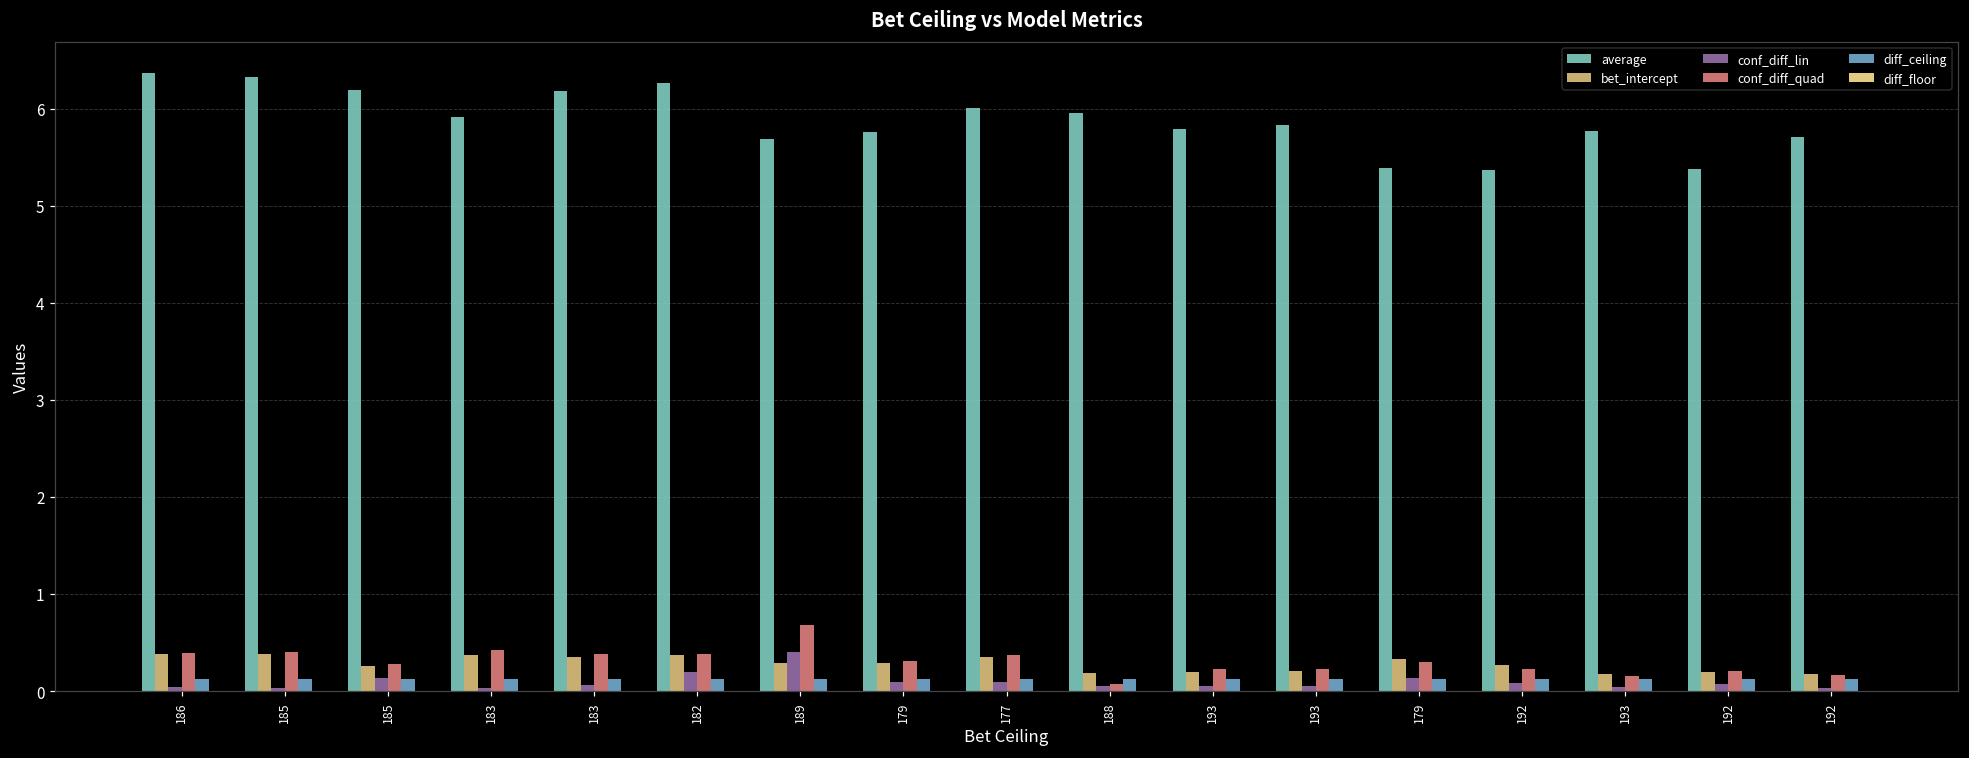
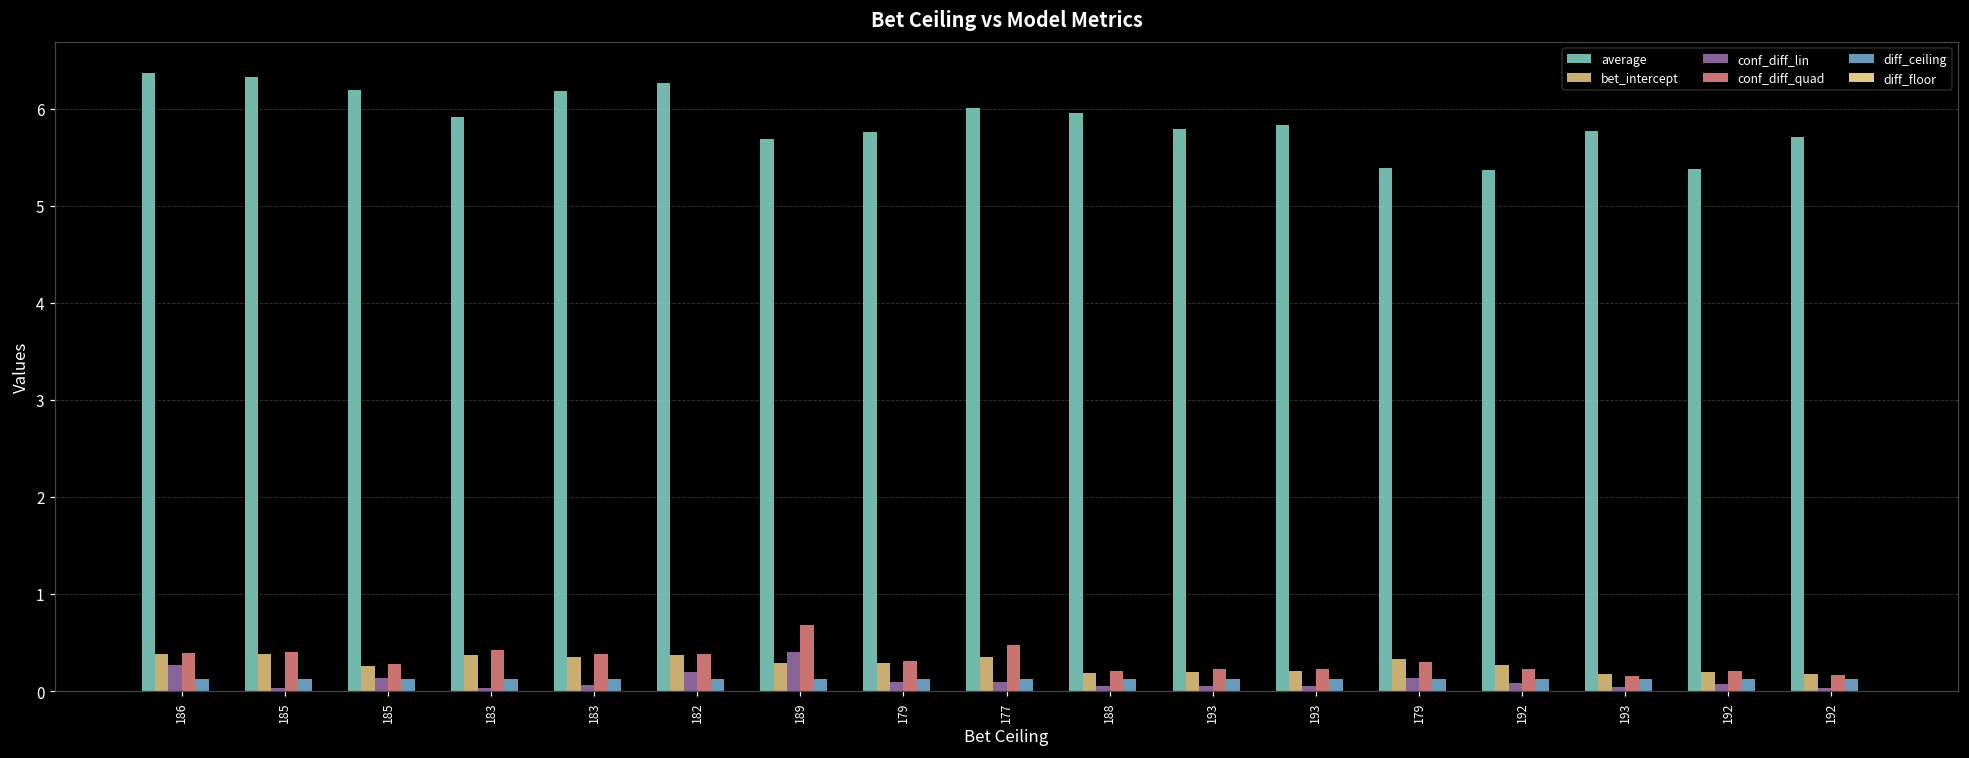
  {
    "conf_diff_lin": {
-     "186": 0.0,
+     "186": 0.3,
      "182": 0.2,
      "189": 0.4,
      "177": 0.1,
      "188": 0.1
    },
    "conf_diff_quad": {
      "186": 0.4,
      "182": 0.4,
      "189": 0.7,
-     "177": 0.4,
-     "188": 0.1
+     "177": 0.5,
+     "188": 0.2
    }
  }
